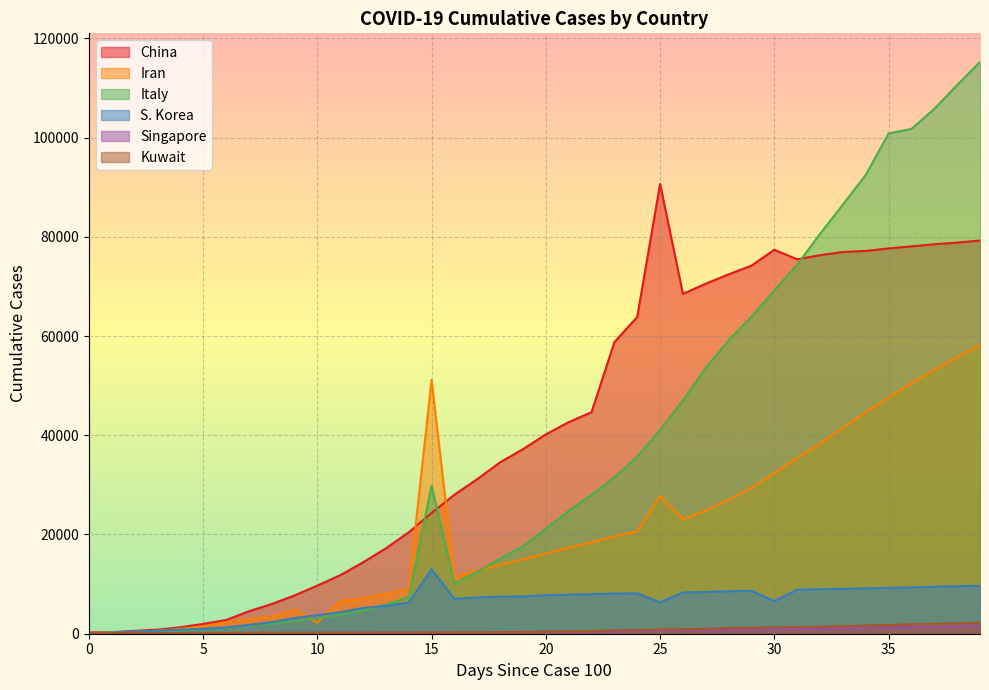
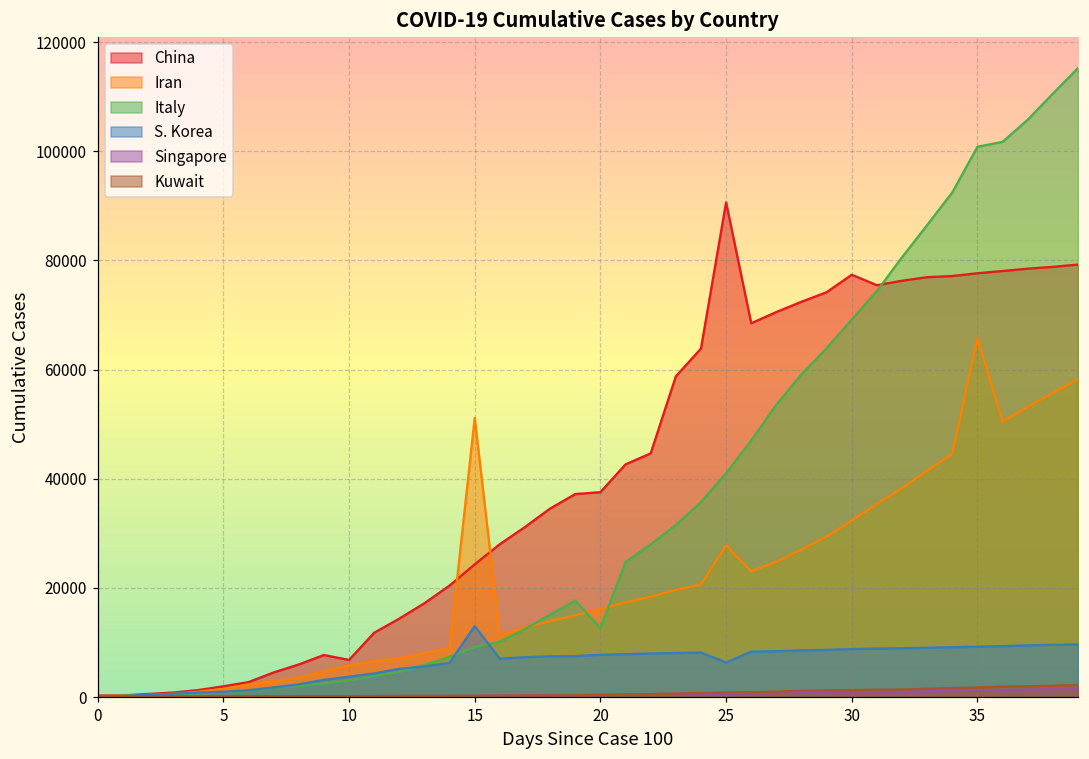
  {
    "China": {
-     "10": 10000,
+     "10": 7000,
      "15": 24000,
-     "20": 40000,
+     "20": 38000,
      "25": 91000,
      "30": 77000,
      "35": 78000
    },
    "Iran": {
-     "10": 2000,
+     "10": 6000,
      "15": 51000,
      "20": 16000,
      "25": 28000,
      "30": 32000,
-     "35": 48000
+     "35": 66000
    },
    "Italy": {
      "10": 3000,
-     "15": 30000,
-     "20": 21000,
+     "15": 9000,
+     "20": 13000,
      "25": 41000,
      "30": 69000,
      "35": 101000
    },
    "S. Korea": {
      "10": 4000,
      "15": 13000,
      "20": 8000,
      "25": 6000,
-     "30": 7000,
+     "30": 9000,
      "35": 9000
    },
    "Singapore": {
      "35": 1000
    },
    "Kuwait": {
      "35": 2000
    }
  }
